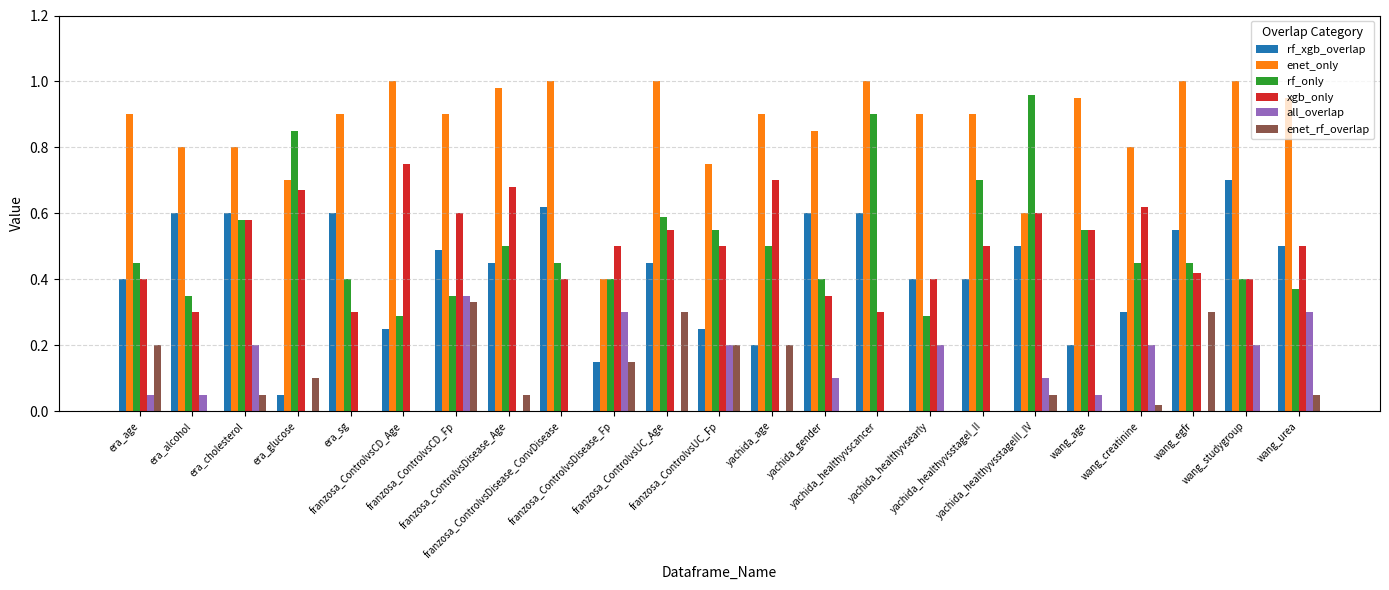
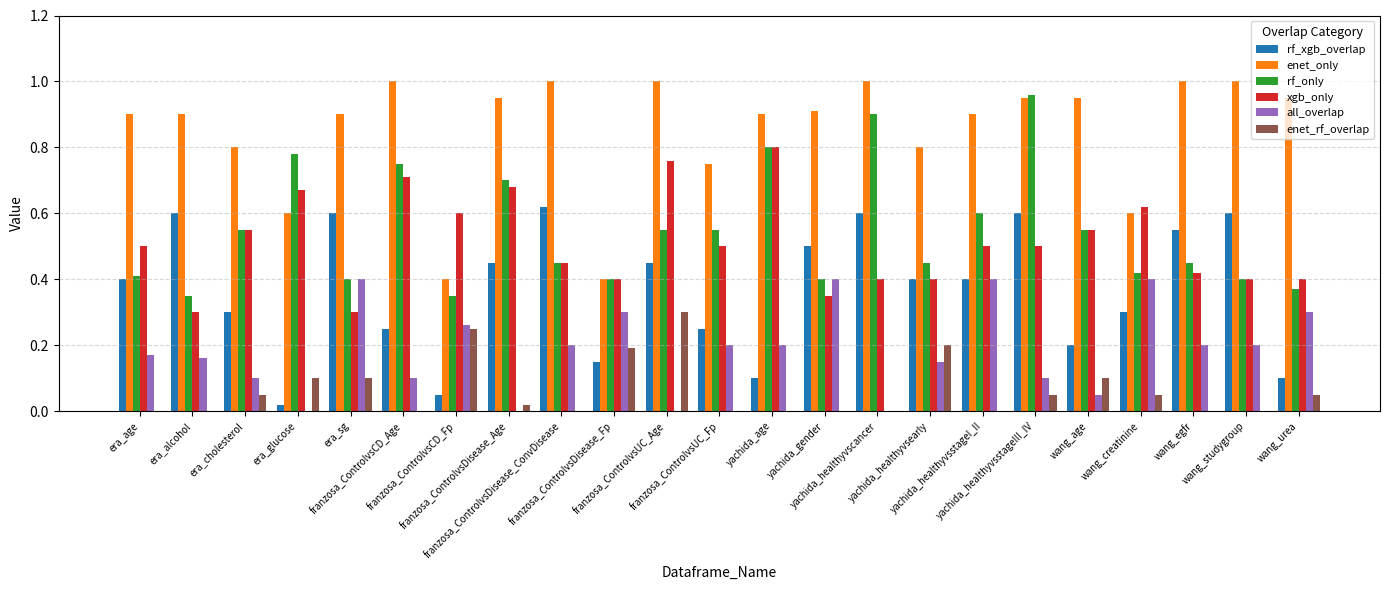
  {
    "rf_xgb_overlap": {
      "era_age": 0.40,
      "era_alcohol": 0.60,
-     "era_cholesterol": 0.6,
-     "era_glucose": 0.05,
+     "era_cholesterol": 0.3,
+     "era_glucose": 0.02,
      "era_sg": 0.60,
      "franzosa_ControlvsCD_Age": 0.25,
-     "franzosa_ControlvsCD_Fp": 0.49,
+     "franzosa_ControlvsCD_Fp": 0.05,
      "franzosa_ControlvsDisease_Age": 0.45,
      "franzosa_ControlvsDisease_ConvDisease": 0.62,
      "franzosa_ControlvsDisease_Fp": 0.15,
      "franzosa_ControlvsUC_Age": 0.45,
      "franzosa_ControlvsUC_Fp": 0.25,
-     "yachida_age": 0.2,
-     "yachida_gender": 0.6,
+     "yachida_age": 0.1,
+     "yachida_gender": 0.5,
      "yachida_healthyvscancer": 0.60,
      "yachida_healthyvsearly": 0.40,
      "yachida_healthyvsstageI_II": 0.40,
-     "yachida_healthyvsstageIII_IV": 0.5,
+     "yachida_healthyvsstageIII_IV": 0.6,
      "wang_age": 0.20,
      "wang_creatinine": 0.30,
      "wang_egfr": 0.55,
-     "wang_studygroup": 0.7,
-     "wang_urea": 0.5
+     "wang_studygroup": 0.6,
+     "wang_urea": 0.1
    },
    "enet_only": {
      "era_age": 0.90,
-     "era_alcohol": 0.8,
+     "era_alcohol": 0.9,
      "era_cholesterol": 0.80,
-     "era_glucose": 0.7,
+     "era_glucose": 0.6,
      "era_sg": 0.90,
      "franzosa_ControlvsCD_Age": 1.00,
-     "franzosa_ControlvsCD_Fp": 0.9,
-     "franzosa_ControlvsDisease_Age": 0.98,
+     "franzosa_ControlvsCD_Fp": 0.4,
+     "franzosa_ControlvsDisease_Age": 0.95,
      "franzosa_ControlvsDisease_ConvDisease": 1.00,
      "franzosa_ControlvsDisease_Fp": 0.40,
      "franzosa_ControlvsUC_Age": 1.00,
      "franzosa_ControlvsUC_Fp": 0.75,
      "yachida_age": 0.90,
-     "yachida_gender": 0.85,
+     "yachida_gender": 0.91,
      "yachida_healthyvscancer": 1.00,
-     "yachida_healthyvsearly": 0.9,
+     "yachida_healthyvsearly": 0.8,
      "yachida_healthyvsstageI_II": 0.90,
-     "yachida_healthyvsstageIII_IV": 0.60,
+     "yachida_healthyvsstageIII_IV": 0.95,
      "wang_age": 0.95,
-     "wang_creatinine": 0.8,
+     "wang_creatinine": 0.6,
      "wang_egfr": 1.00,
      "wang_studygroup": 1.00
    },
    "rf_only": {
-     "era_age": 0.45,
+     "era_age": 0.41,
      "era_alcohol": 0.35,
-     "era_cholesterol": 0.58,
-     "era_glucose": 0.85,
+     "era_cholesterol": 0.55,
+     "era_glucose": 0.78,
      "era_sg": 0.40,
-     "franzosa_ControlvsCD_Age": 0.29,
+     "franzosa_ControlvsCD_Age": 0.75,
      "franzosa_ControlvsCD_Fp": 0.35,
-     "franzosa_ControlvsDisease_Age": 0.5,
+     "franzosa_ControlvsDisease_Age": 0.7,
      "franzosa_ControlvsDisease_ConvDisease": 0.45,
      "franzosa_ControlvsDisease_Fp": 0.40,
-     "franzosa_ControlvsUC_Age": 0.59,
+     "franzosa_ControlvsUC_Age": 0.55,
      "franzosa_ControlvsUC_Fp": 0.55,
-     "yachida_age": 0.5,
+     "yachida_age": 0.8,
      "yachida_gender": 0.40,
      "yachida_healthyvscancer": 0.90,
-     "yachida_healthyvsearly": 0.29,
-     "yachida_healthyvsstageI_II": 0.7,
+     "yachida_healthyvsearly": 0.45,
+     "yachida_healthyvsstageI_II": 0.6,
      "yachida_healthyvsstageIII_IV": 0.96,
      "wang_age": 0.55,
-     "wang_creatinine": 0.45,
+     "wang_creatinine": 0.42,
      "wang_egfr": 0.45,
      "wang_studygroup": 0.40,
      "wang_urea": 0.37
    },
    "xgb_only": {
-     "era_age": 0.4,
+     "era_age": 0.5,
      "era_alcohol": 0.30,
-     "era_cholesterol": 0.58,
+     "era_cholesterol": 0.55,
      "era_glucose": 0.67,
      "era_sg": 0.30,
-     "franzosa_ControlvsCD_Age": 0.75,
+     "franzosa_ControlvsCD_Age": 0.71,
      "franzosa_ControlvsCD_Fp": 0.60,
      "franzosa_ControlvsDisease_Age": 0.68,
-     "franzosa_ControlvsDisease_ConvDisease": 0.40,
-     "franzosa_ControlvsDisease_Fp": 0.5,
-     "franzosa_ControlvsUC_Age": 0.55,
+     "franzosa_ControlvsDisease_ConvDisease": 0.45,
+     "franzosa_ControlvsDisease_Fp": 0.4,
+     "franzosa_ControlvsUC_Age": 0.76,
      "franzosa_ControlvsUC_Fp": 0.50,
-     "yachida_age": 0.7,
+     "yachida_age": 0.8,
      "yachida_gender": 0.35,
-     "yachida_healthyvscancer": 0.3,
+     "yachida_healthyvscancer": 0.4,
      "yachida_healthyvsearly": 0.40,
      "yachida_healthyvsstageI_II": 0.50,
-     "yachida_healthyvsstageIII_IV": 0.6,
+     "yachida_healthyvsstageIII_IV": 0.5,
      "wang_age": 0.55,
      "wang_creatinine": 0.62,
      "wang_egfr": 0.42,
      "wang_studygroup": 0.40,
-     "wang_urea": 0.5
+     "wang_urea": 0.4
    },
    "all_overlap": {
-     "era_age": 0.05,
-     "era_alcohol": 0.05,
-     "era_cholesterol": 0.2,
+     "era_age": 0.17,
+     "era_alcohol": 0.16,
+     "era_cholesterol": 0.1,
      "era_glucose": 0.00,
-     "era_sg": 0.0,
-     "franzosa_ControlvsCD_Age": 0.0,
-     "franzosa_ControlvsCD_Fp": 0.35,
+     "era_sg": 0.4,
+     "franzosa_ControlvsCD_Age": 0.1,
+     "franzosa_ControlvsCD_Fp": 0.26,
      "franzosa_ControlvsDisease_Age": 0.00,
-     "franzosa_ControlvsDisease_ConvDisease": 0.0,
+     "franzosa_ControlvsDisease_ConvDisease": 0.2,
      "franzosa_ControlvsDisease_Fp": 0.30,
      "franzosa_ControlvsUC_Age": 0.00,
      "franzosa_ControlvsUC_Fp": 0.20,
-     "yachida_age": 0.0,
-     "yachida_gender": 0.1,
+     "yachida_age": 0.2,
+     "yachida_gender": 0.4,
      "yachida_healthyvscancer": 0.00,
-     "yachida_healthyvsearly": 0.20,
-     "yachida_healthyvsstageI_II": 0.0,
+     "yachida_healthyvsearly": 0.15,
+     "yachida_healthyvsstageI_II": 0.4,
      "yachida_healthyvsstageIII_IV": 0.10,
      "wang_age": 0.05,
-     "wang_creatinine": 0.2,
-     "wang_egfr": 0.0,
+     "wang_creatinine": 0.4,
+     "wang_egfr": 0.2,
      "wang_studygroup": 0.20,
      "wang_urea": 0.30
    },
    "enet_rf_overlap": {
-     "era_age": 0.2,
+     "era_age": 0.0,
      "era_alcohol": 0.00,
      "era_cholesterol": 0.05,
      "era_glucose": 0.10,
-     "era_sg": 0.0,
+     "era_sg": 0.1,
      "franzosa_ControlvsCD_Age": 0.00,
-     "franzosa_ControlvsCD_Fp": 0.33,
-     "franzosa_ControlvsDisease_Age": 0.05,
+     "franzosa_ControlvsCD_Fp": 0.25,
+     "franzosa_ControlvsDisease_Age": 0.02,
      "franzosa_ControlvsDisease_ConvDisease": 0.00,
-     "franzosa_ControlvsDisease_Fp": 0.15,
+     "franzosa_ControlvsDisease_Fp": 0.19,
      "franzosa_ControlvsUC_Age": 0.30,
-     "franzosa_ControlvsUC_Fp": 0.2,
-     "yachida_age": 0.2,
+     "franzosa_ControlvsUC_Fp": 0.0,
+     "yachida_age": 0.0,
      "yachida_gender": 0.00,
      "yachida_healthyvscancer": 0.00,
-     "yachida_healthyvsearly": 0.0,
+     "yachida_healthyvsearly": 0.2,
      "yachida_healthyvsstageI_II": 0.00,
      "yachida_healthyvsstageIII_IV": 0.05,
-     "wang_age": 0.0,
-     "wang_creatinine": 0.02,
-     "wang_egfr": 0.3,
+     "wang_age": 0.1,
+     "wang_creatinine": 0.05,
+     "wang_egfr": 0.0,
      "wang_studygroup": 0.00,
      "wang_urea": 0.05
    }
  }
